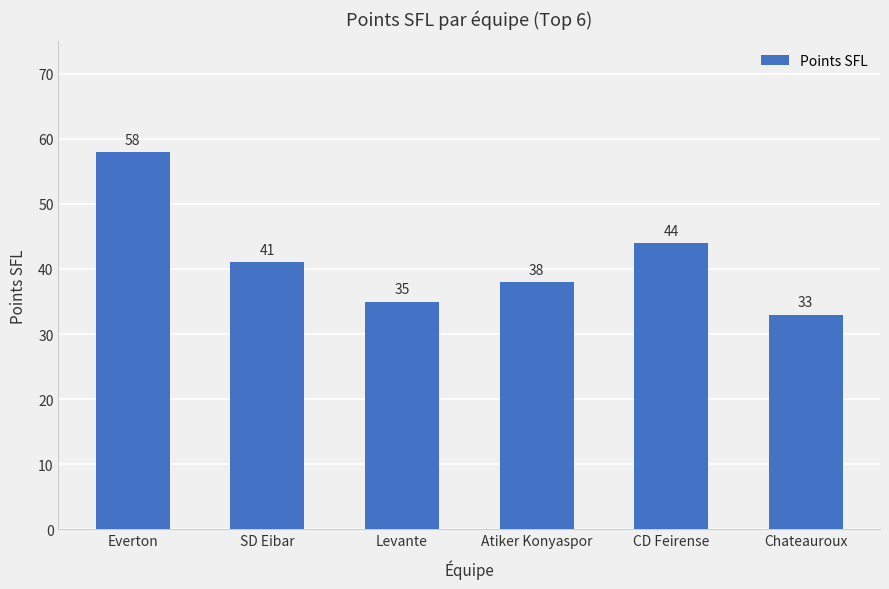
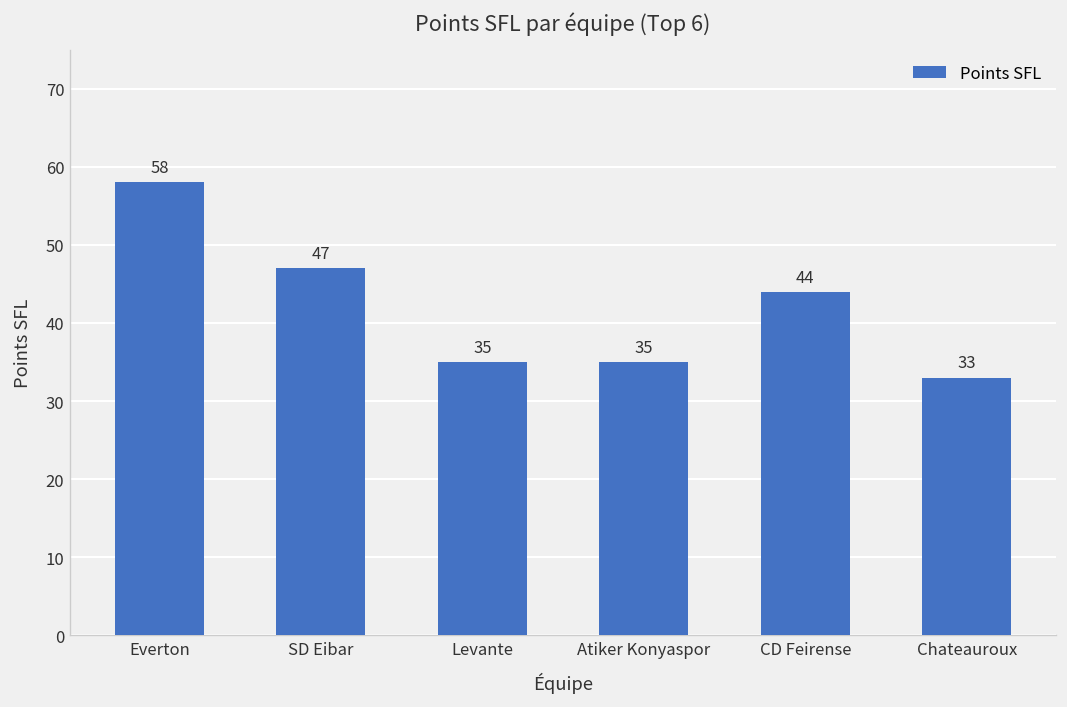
  {
    "Everton": 58,
-   "SD Eibar": 41,
+   "SD Eibar": 47,
    "Levante": 35,
-   "Atiker Konyaspor": 38,
+   "Atiker Konyaspor": 35,
    "CD Feirense": 44,
    "Chateauroux": 33
  }
